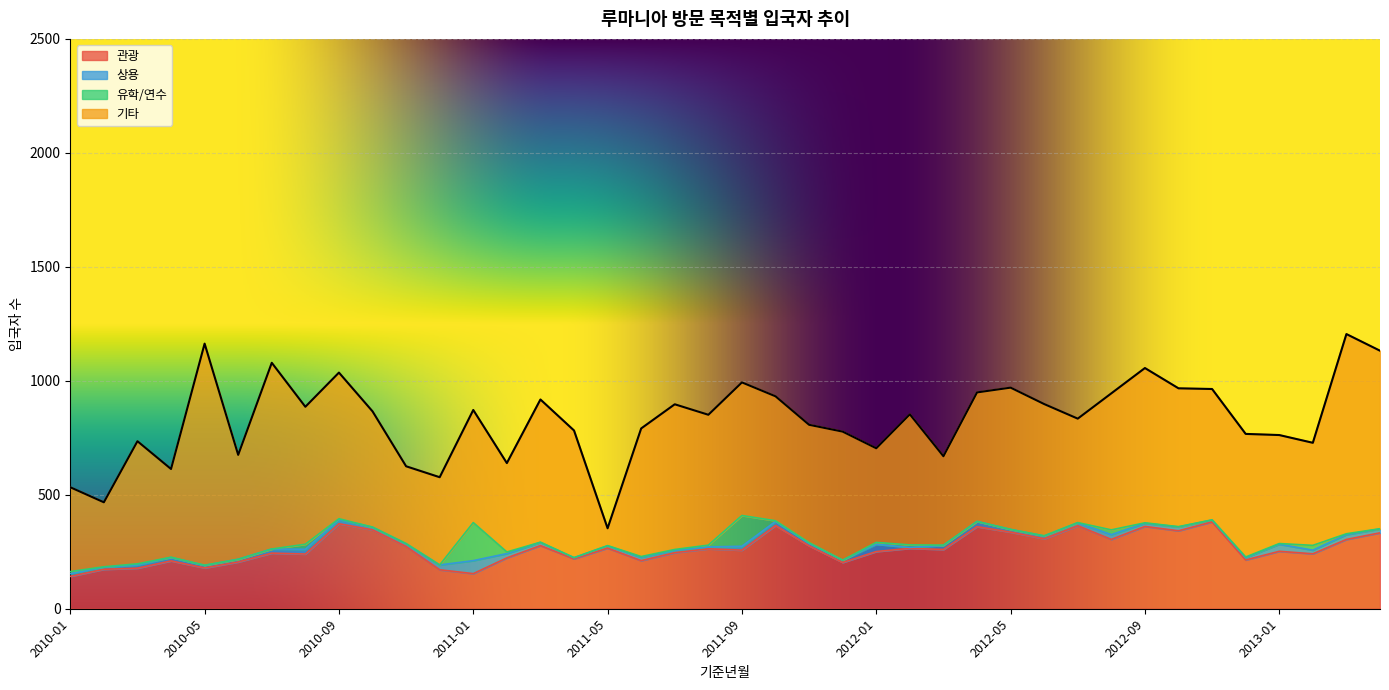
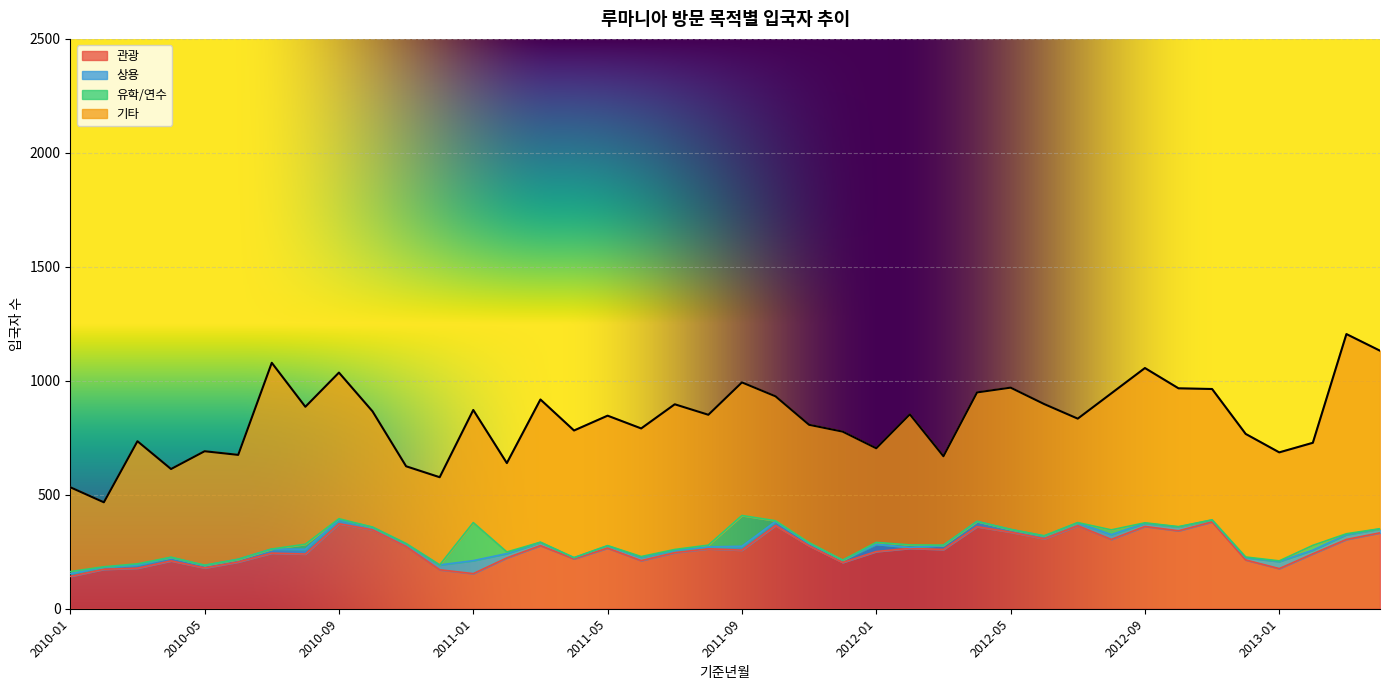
  {
    "관광": {
      "2010-01": 140,
      "2010-09": 370,
      "2011-01": 150,
      "2011-09": 260,
      "2012-01": 250,
      "2012-05": 340,
      "2012-09": 360,
-     "2013-01": 250
+     "2013-01": 180
    },
    "상용": {
      "2011-01": 60,
      "2011-09": 20
    },
    "유학/연수": {
      "2011-01": 170,
      "2011-09": 140
    },
    "기타": {
      "2010-01": 370,
-     "2010-05": 970,
+     "2010-05": 500,
      "2010-09": 640,
      "2011-01": 490,
-     "2011-05": 80,
+     "2011-05": 570,
      "2011-09": 580,
      "2012-01": 410,
      "2012-05": 620,
      "2012-09": 680,
      "2013-01": 480
    }
  }
